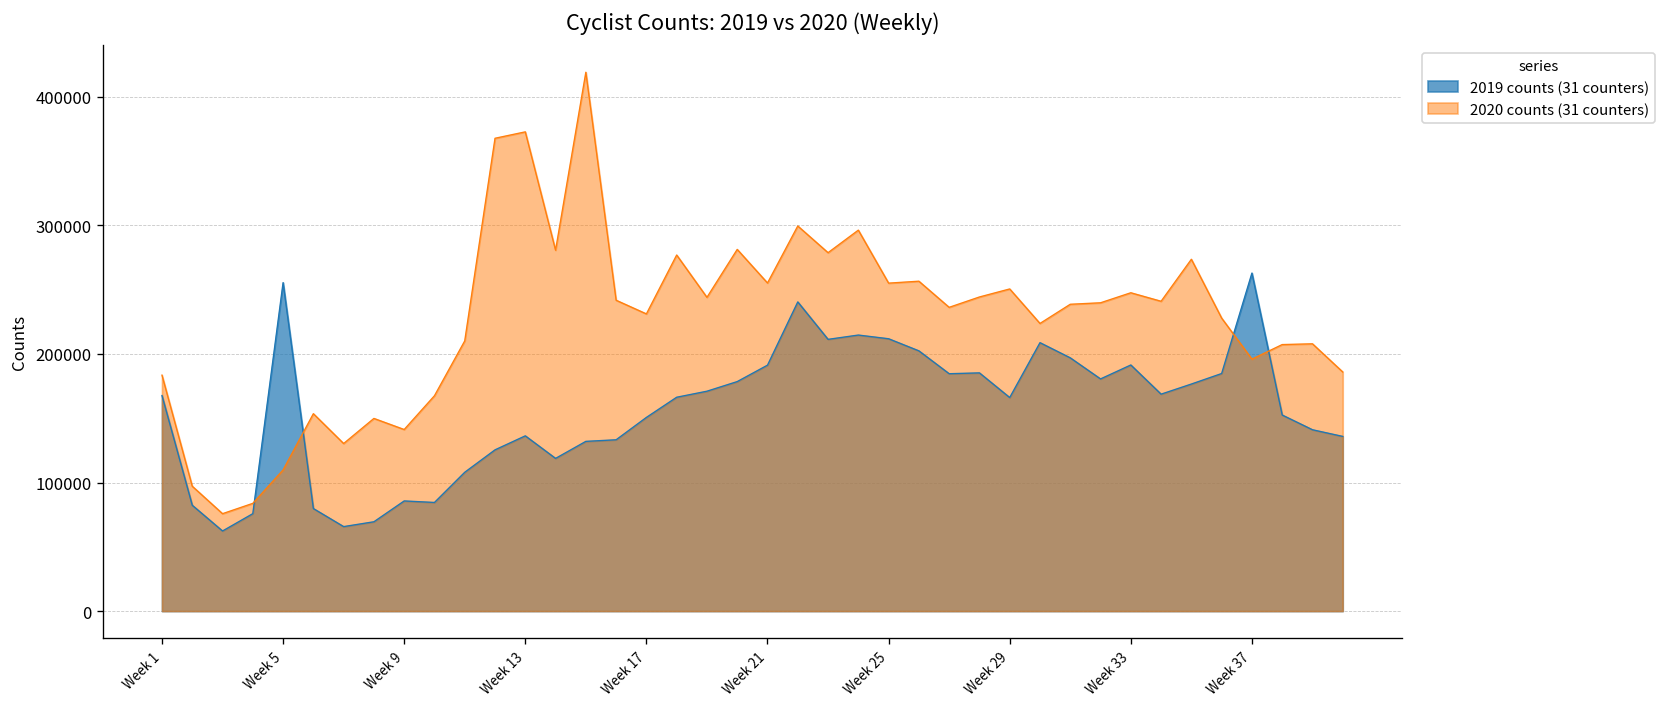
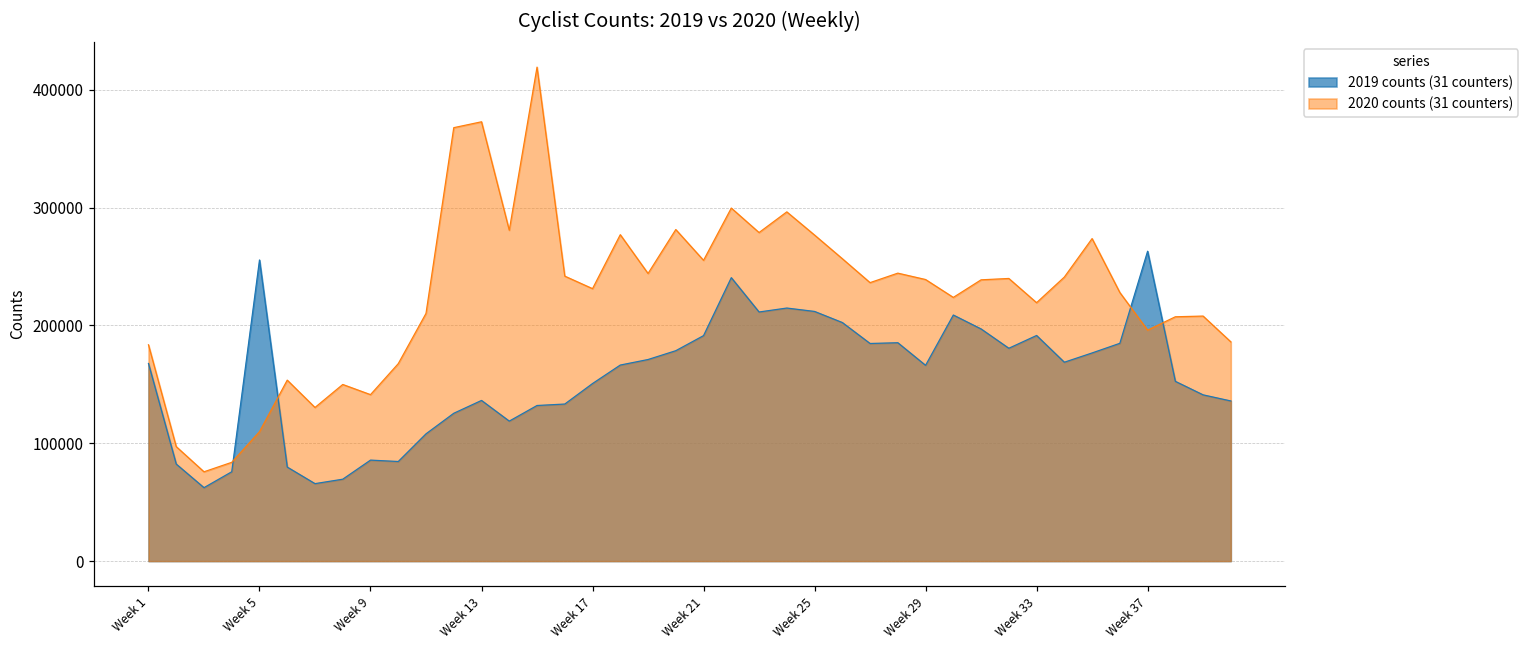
  {
    "2019 counts (31 counters)": {
      "Week 1": 168000,
      "Week 5": 256000,
      "Week 9": 86000,
      "Week 13": 136000,
      "Week 17": 151000,
      "Week 21": 191000,
      "Week 25": 212000,
      "Week 29": 166000,
      "Week 33": 191000,
      "Week 37": 263000
    },
    "2020 counts (31 counters)": {
      "Week 1": 184000,
      "Week 5": 110000,
      "Week 9": 141000,
      "Week 13": 373000,
      "Week 17": 231000,
      "Week 21": 255000,
-     "Week 25": 255000,
-     "Week 29": 251000,
-     "Week 33": 248000,
+     "Week 25": 277000,
+     "Week 29": 239000,
+     "Week 33": 219000,
      "Week 37": 196000
    }
  }
